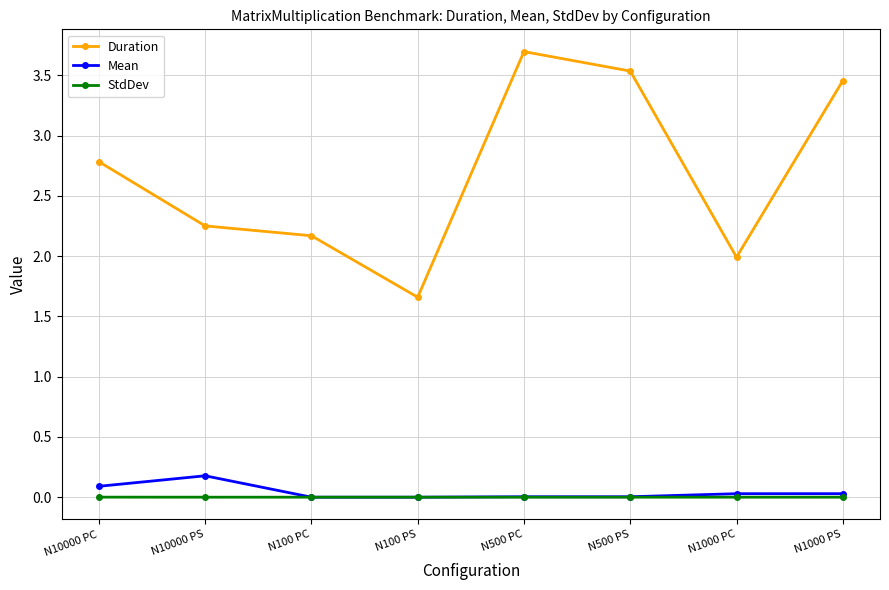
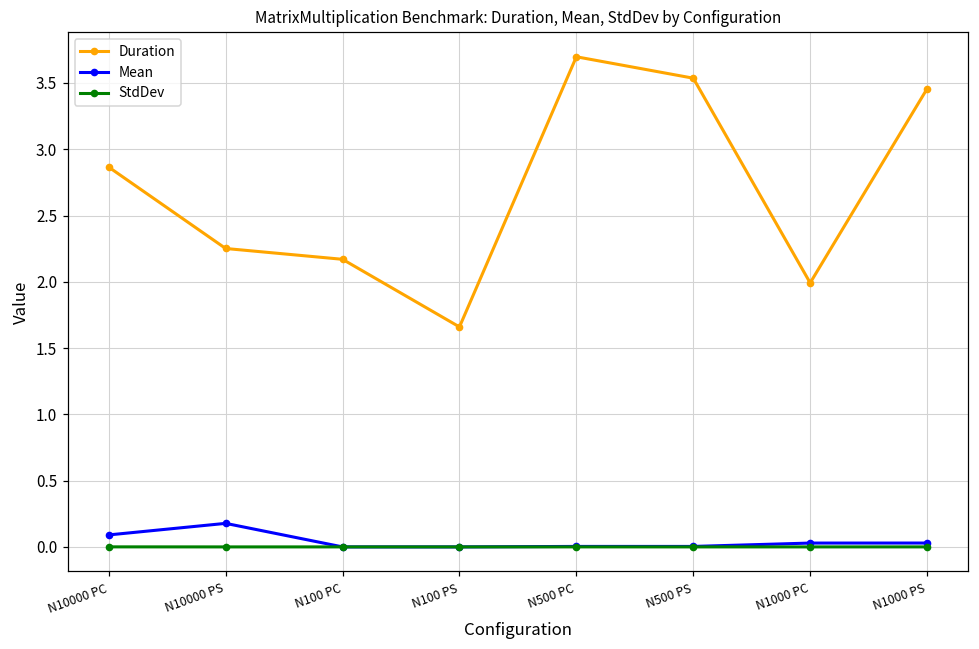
  {
    "Duration": {
-     "N10000 PC": 2.78,
+     "N10000 PC": 2.87,
      "N10000 PS": 2.25,
      "N100 PC": 2.17,
      "N100 PS": 1.66,
      "N500 PC": 3.70,
      "N500 PS": 3.54,
      "N1000 PC": 1.99,
      "N1000 PS": 3.46
    },
    "Mean": {
      "N10000 PC": 0.09,
      "N10000 PS": 0.18,
      "N1000 PC": 0.03,
      "N1000 PS": 0.03
    },
    "StdDev": {
      "N10000 PC": 0.00,
      "N10000 PS": 0.00,
      "N1000 PC": 0.00,
      "N1000 PS": 0.00
    }
  }
